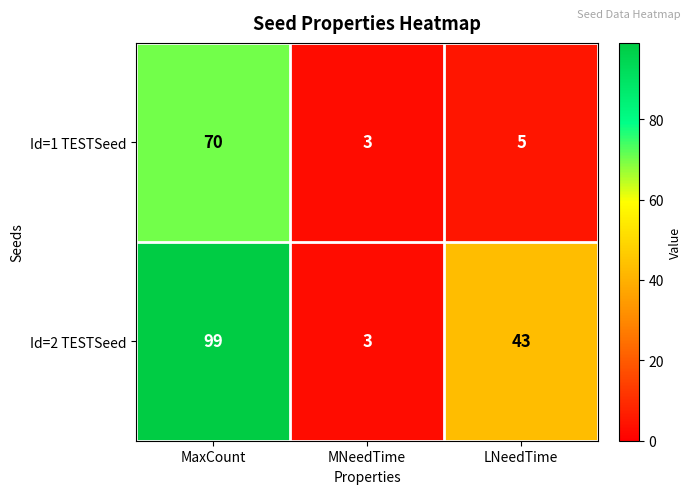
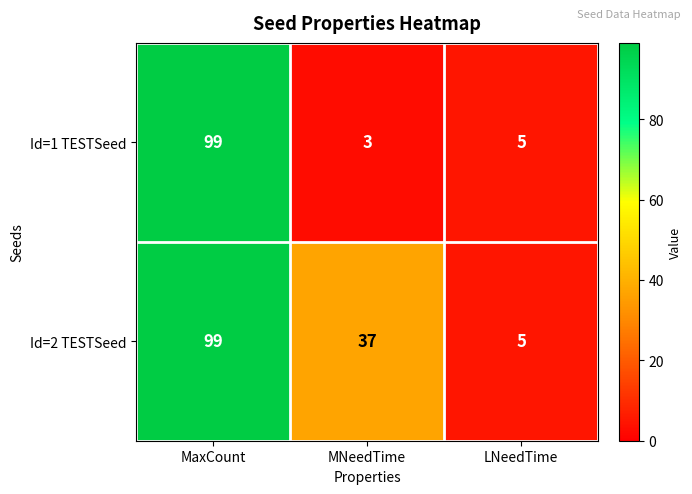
  {
    "Id=1 TESTSeed": {
-     "MaxCount": 70,
+     "MaxCount": 99,
      "MNeedTime": 3,
      "LNeedTime": 5
    },
    "Id=2 TESTSeed": {
      "MaxCount": 99,
-     "MNeedTime": 3,
-     "LNeedTime": 43
+     "MNeedTime": 37,
+     "LNeedTime": 5
    }
  }
